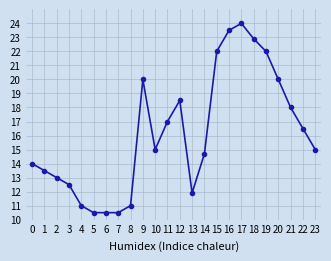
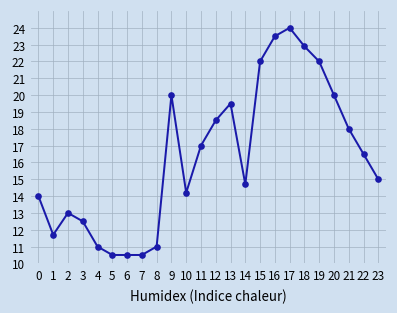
  {
    "0": 14.0,
-   "1": 13.5,
+   "1": 11.7,
    "2": 13.0,
    "3": 12.5,
    "4": 11.0,
    "5": 10.5,
    "6": 10.5,
    "7": 10.5,
    "8": 11.0,
    "9": 20.0,
-   "10": 15.0,
+   "10": 14.2,
    "11": 17.0,
    "12": 18.5,
-   "13": 11.9,
+   "13": 19.5,
    "14": 14.7,
    "15": 22.0,
    "16": 23.5,
    "17": 24.0,
    "18": 22.9,
    "19": 22.0,
    "20": 20.0,
    "21": 18.0,
    "22": 16.5,
    "23": 15.0
  }
